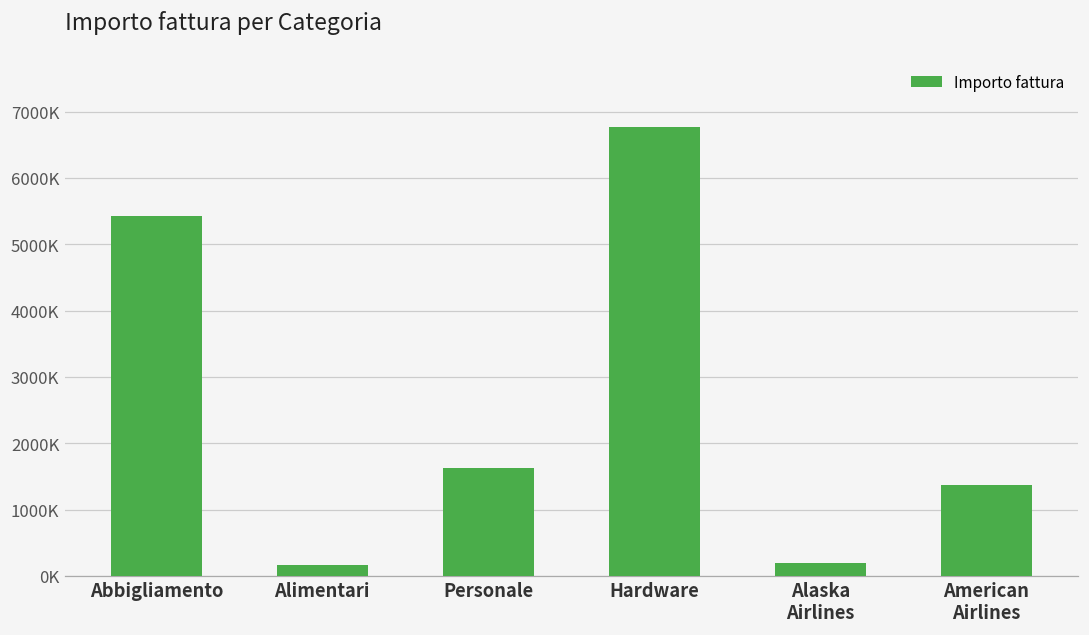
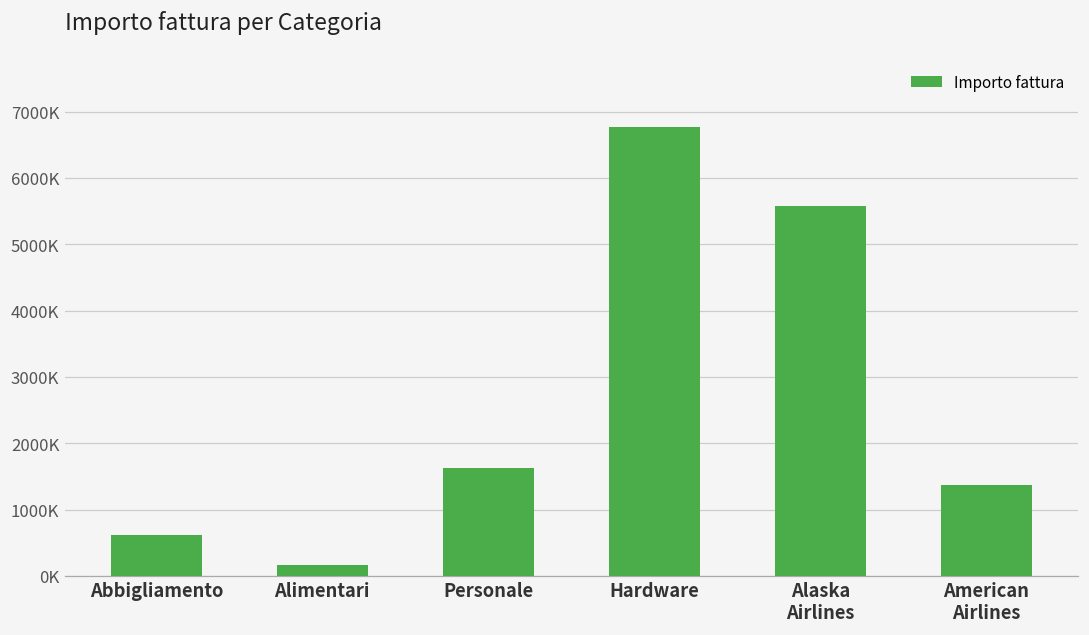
  {
-   "Abbigliamento": 5400000,
+   "Abbigliamento": 600000,
    "Alimentari": 200000,
    "Personale": 1600000,
    "Hardware": 6800000,
-   "Alaska Airlines": 200000,
+   "Alaska Airlines": 5600000,
    "American Airlines": 1400000
  }
